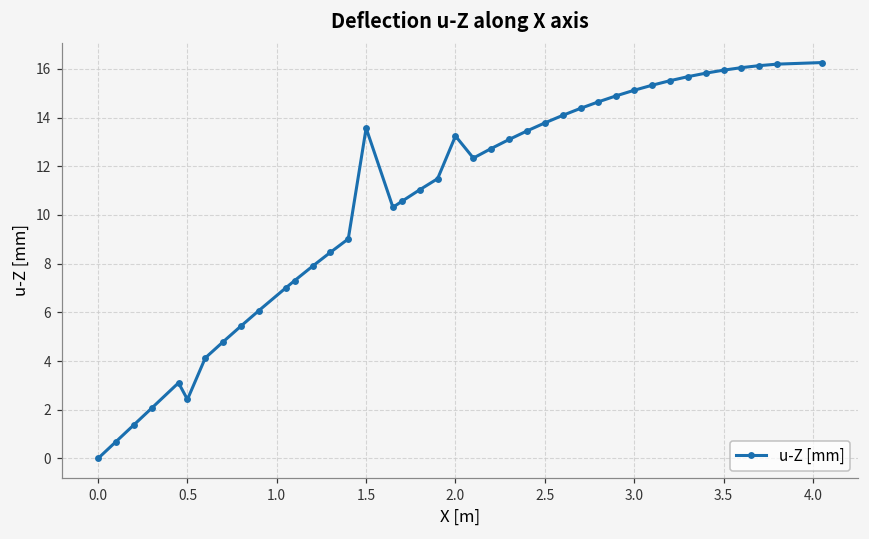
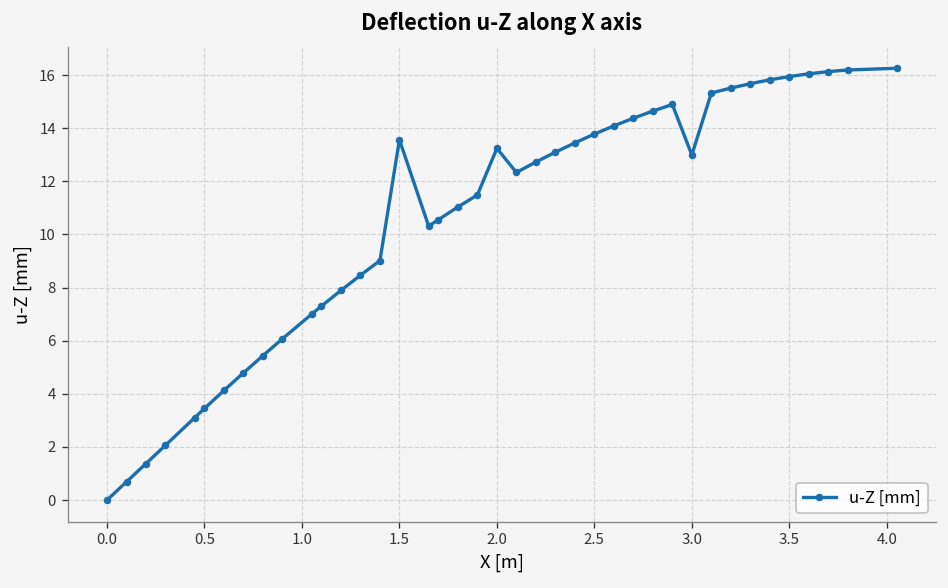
  {
    "0.0": 0.0,
-   "0.5": 2.4,
+   "0.5": 3.4,
    "1.5": 13.6,
    "2.0": 13.2,
    "2.5": 13.8,
-   "3.0": 15.1,
+   "3.0": 13.0,
    "3.5": 15.9
  }
